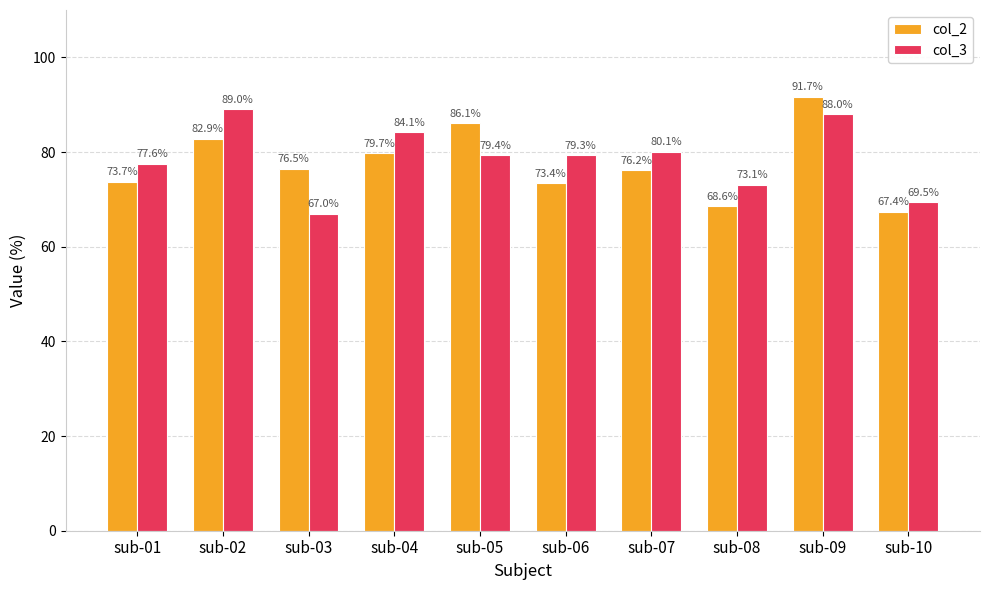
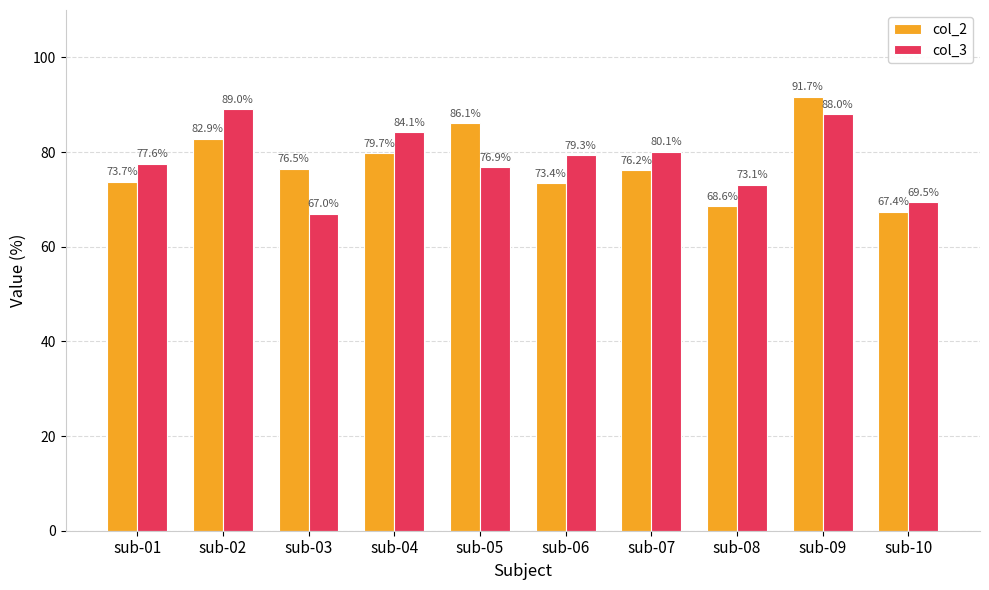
  {
    "col_2": {
      "sub-01": "73.7%",
      "sub-02": "82.9%",
      "sub-03": "76.5%",
      "sub-04": "79.7%",
      "sub-05": "86.1%",
      "sub-06": "73.4%",
      "sub-07": "76.2%",
      "sub-08": "68.6%",
      "sub-09": "91.7%",
      "sub-10": "67.4%"
    },
    "col_3": {
      "sub-01": "77.6%",
      "sub-02": "89.0%",
      "sub-03": "67.0%",
      "sub-04": "84.1%",
-     "sub-05": "79.4%",
+     "sub-05": "76.9%",
      "sub-06": "79.3%",
      "sub-07": "80.1%",
      "sub-08": "73.1%",
      "sub-09": "88.0%",
      "sub-10": "69.5%"
    }
  }
